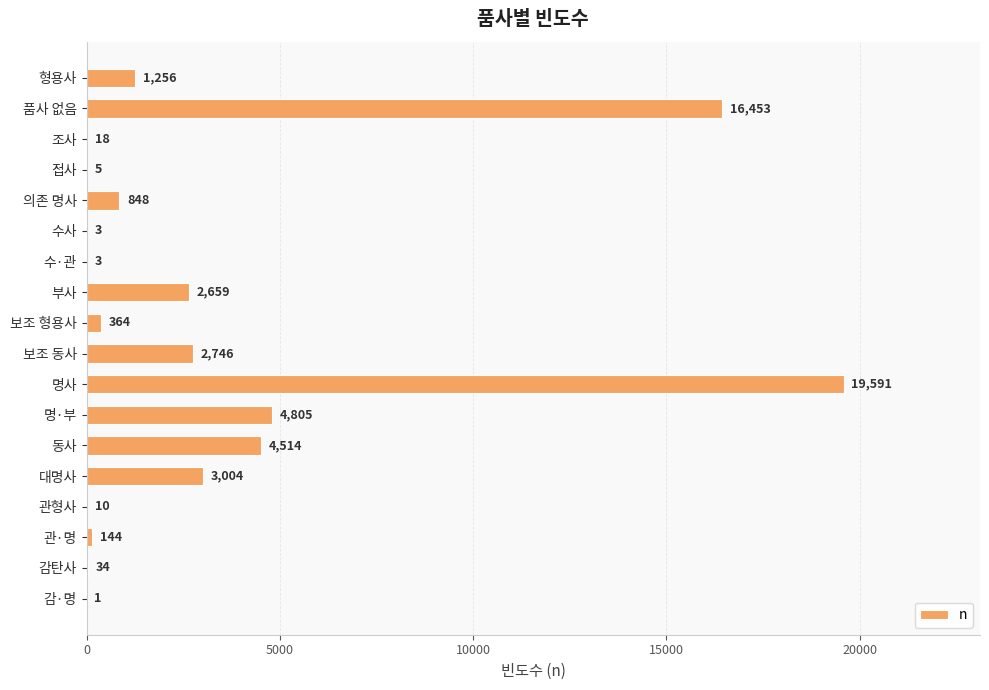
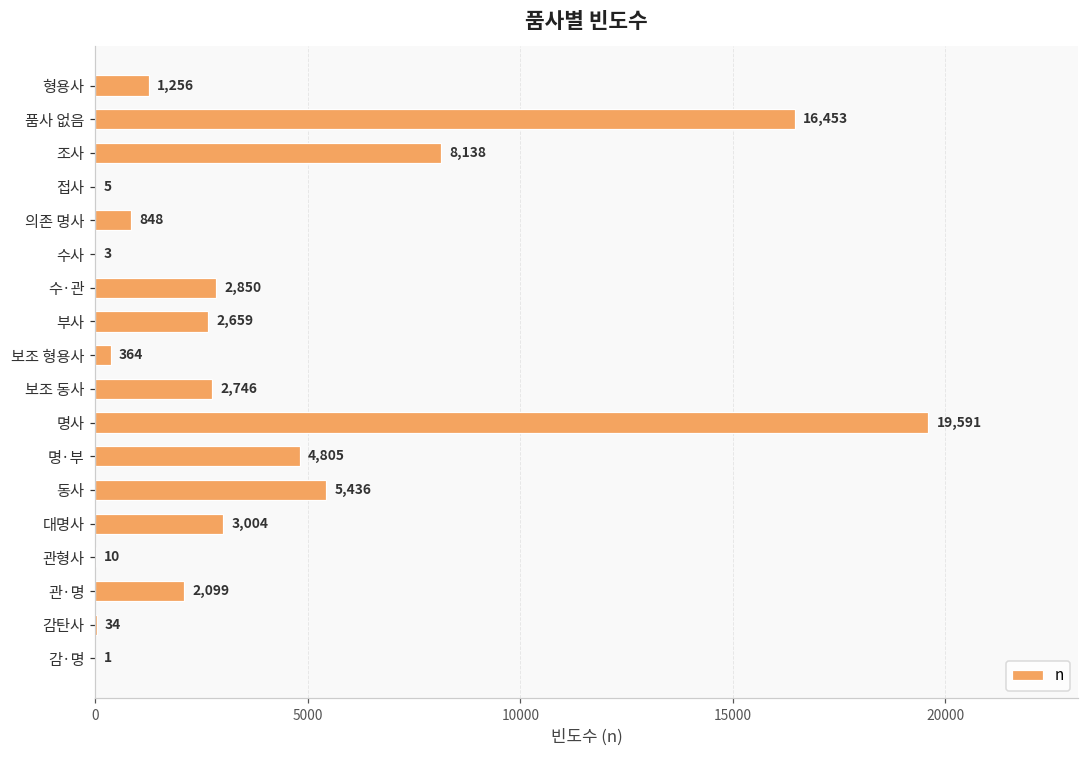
  {
    "형용사": "1,256",
    "품사 없음": "16,453",
-   "조사": "18",
+   "조사": "8,138",
    "접사": "5",
    "의존 명사": "848",
    "수사": "3",
-   "수·관": "3",
+   "수·관": "2,850",
    "부사": "2,659",
    "보조 형용사": "364",
    "보조 동사": "2,746",
    "명사": "19,591",
    "명·부": "4,805",
-   "동사": "4,514",
+   "동사": "5,436",
    "대명사": "3,004",
    "관형사": "10",
-   "관·명": "144",
+   "관·명": "2,099",
    "감탄사": "34",
    "감·명": "1"
  }
